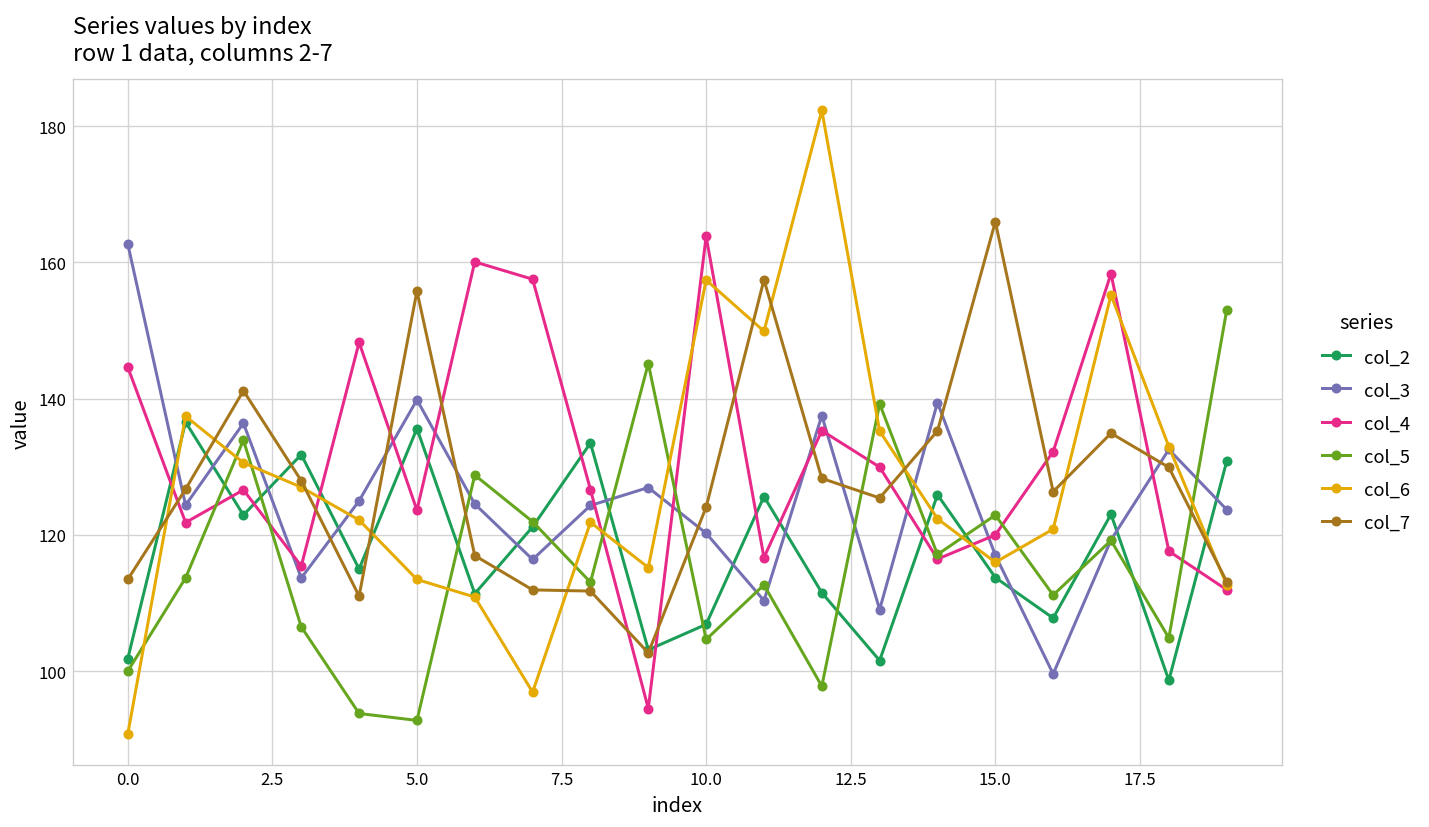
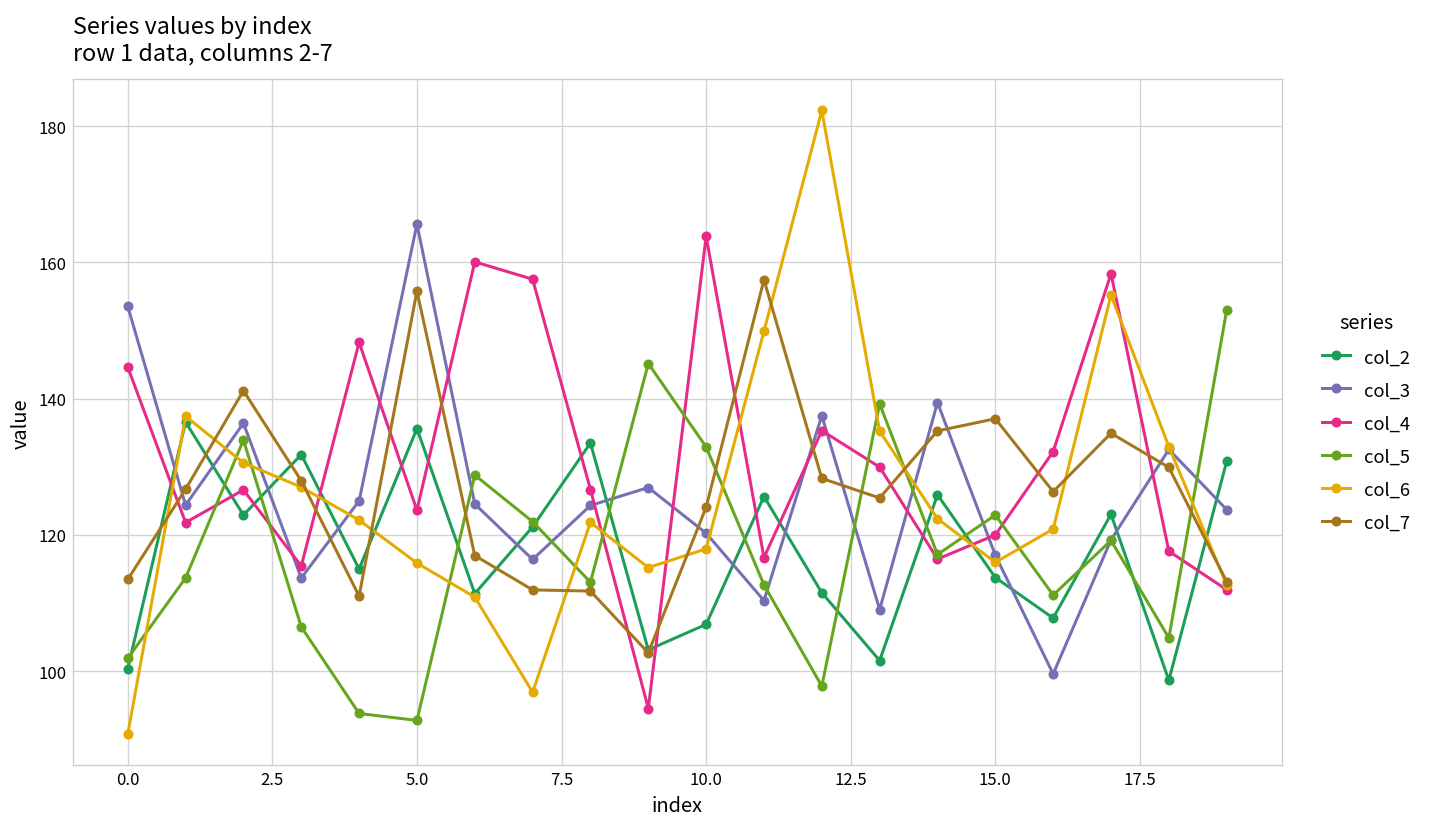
  {
    "col_2": {
-     "0.0": 102,
+     "0.0": 100,
      "5.0": 136,
      "10.0": 107,
      "15.0": 114
    },
    "col_3": {
-     "0.0": 163,
-     "5.0": 140,
+     "0.0": 154,
+     "5.0": 166,
      "10.0": 120,
      "15.0": 117
    },
    "col_4": {
      "0.0": 145,
      "5.0": 124,
      "10.0": 164,
      "15.0": 120
    },
    "col_5": {
-     "0.0": 100,
+     "0.0": 102,
      "5.0": 93,
-     "10.0": 105,
+     "10.0": 133,
      "15.0": 123
    },
    "col_6": {
      "0.0": 91,
-     "5.0": 113,
-     "10.0": 157,
+     "5.0": 116,
+     "10.0": 118,
      "15.0": 116
    },
    "col_7": {
      "0.0": 113,
      "5.0": 156,
      "10.0": 124,
-     "15.0": 166
+     "15.0": 137
    }
  }
